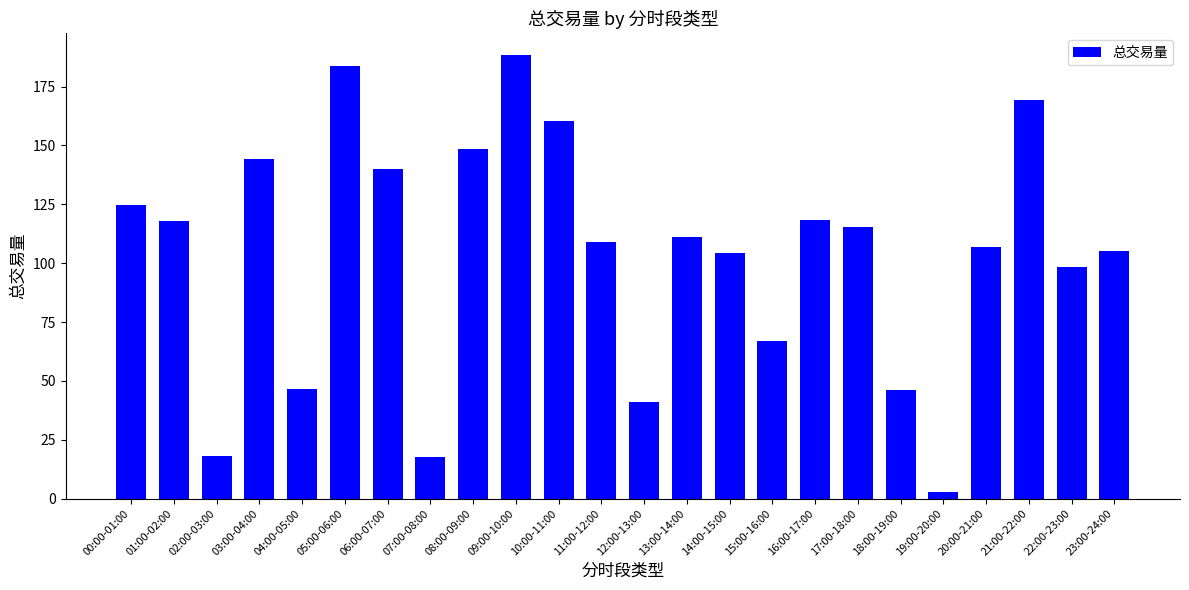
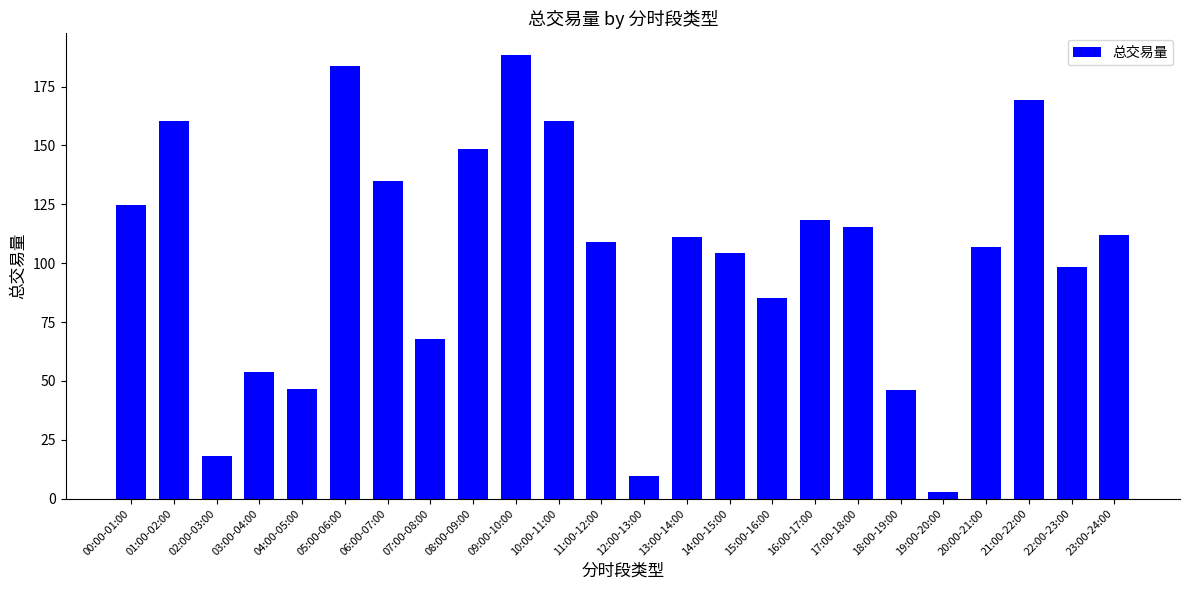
  {
    "00:00-01:00": 125,
-   "01:00-02:00": 118,
+   "01:00-02:00": 160,
    "02:00-03:00": 18,
-   "03:00-04:00": 144,
+   "03:00-04:00": 54,
    "04:00-05:00": 47,
    "05:00-06:00": 184,
-   "06:00-07:00": 140,
-   "07:00-08:00": 18,
+   "06:00-07:00": 135,
+   "07:00-08:00": 68,
    "08:00-09:00": 148,
    "09:00-10:00": 188,
    "10:00-11:00": 161,
    "11:00-12:00": 109,
-   "12:00-13:00": 41,
+   "12:00-13:00": 10,
    "13:00-14:00": 111,
    "14:00-15:00": 104,
-   "15:00-16:00": 67,
+   "15:00-16:00": 85,
    "16:00-17:00": 118,
    "17:00-18:00": 115,
    "18:00-19:00": 46,
    "19:00-20:00": 3,
    "20:00-21:00": 107,
    "21:00-22:00": 169,
    "22:00-23:00": 98,
-   "23:00-24:00": 105
+   "23:00-24:00": 112
  }
